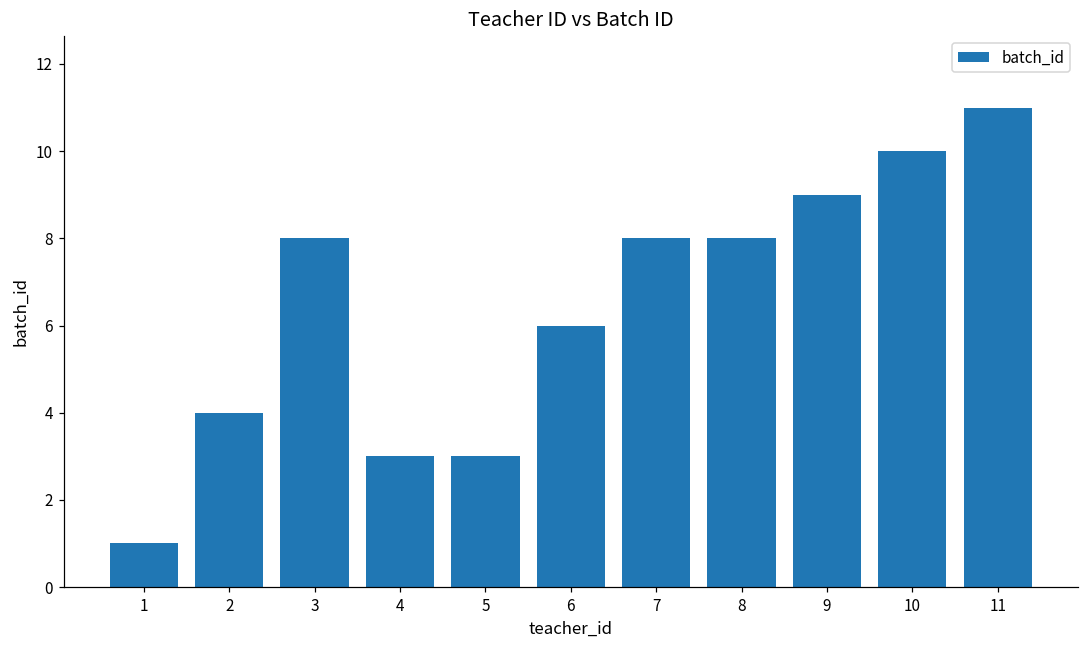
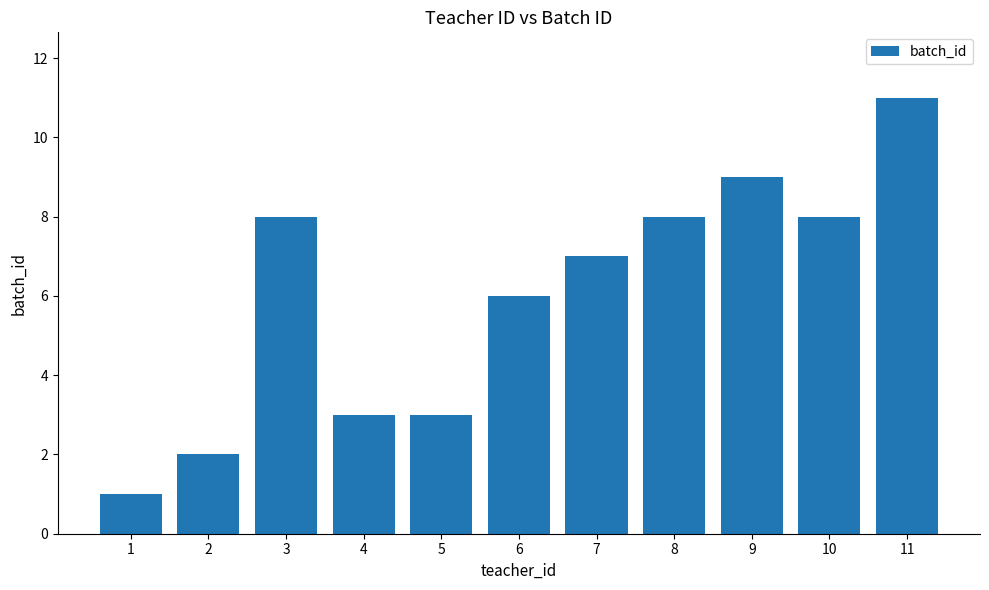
  {
    "1": 1,
-   "2": 4,
+   "2": 2,
    "3": 8,
    "4": 3,
    "5": 3,
    "6": 6,
-   "7": 8,
+   "7": 7,
    "8": 8,
    "9": 9,
-   "10": 10,
+   "10": 8,
    "11": 11
  }
